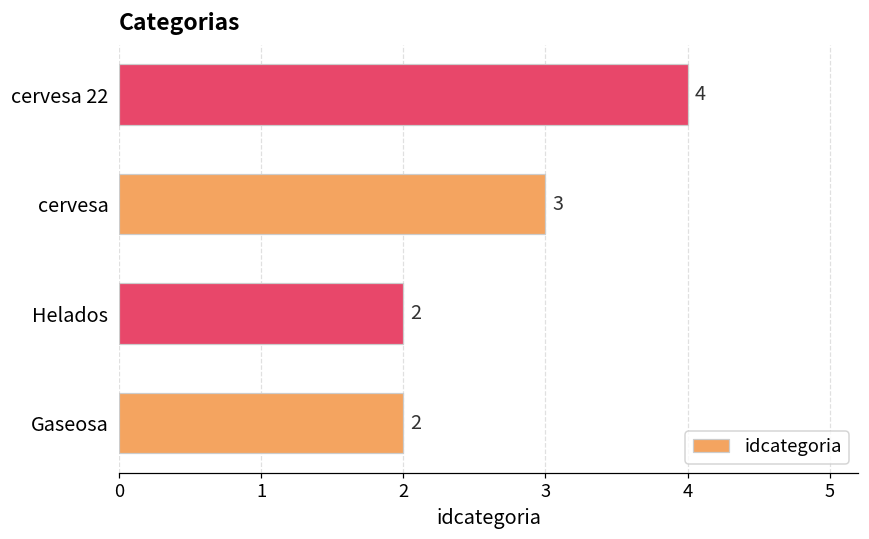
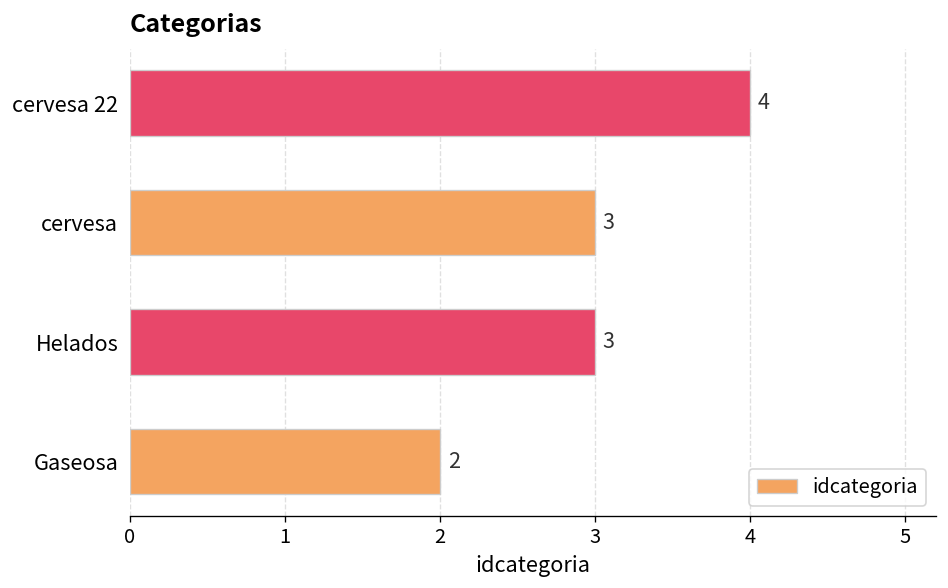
  {
    "cervesa 22": 4,
    "cervesa": 3,
-   "Helados": 2,
+   "Helados": 3,
    "Gaseosa": 2
  }
